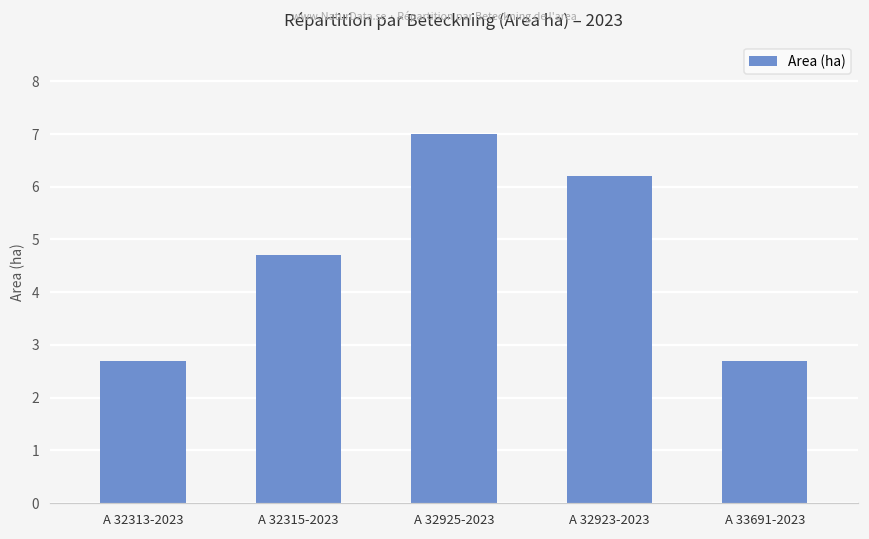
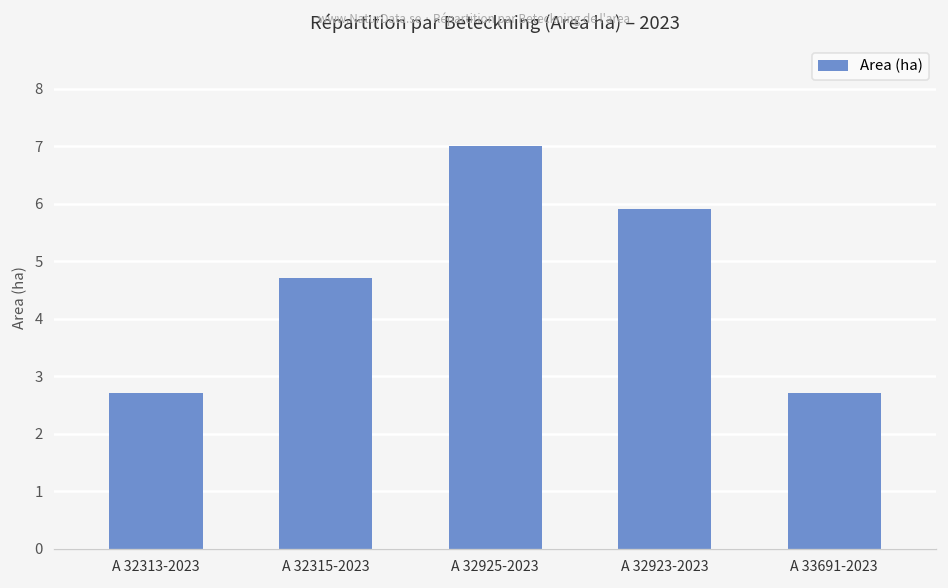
  {
    "A 32313-2023": 2.7,
    "A 32315-2023": 4.7,
    "A 32925-2023": 7.0,
-   "A 32923-2023": 6.2,
+   "A 32923-2023": 5.9,
    "A 33691-2023": 2.7
  }
